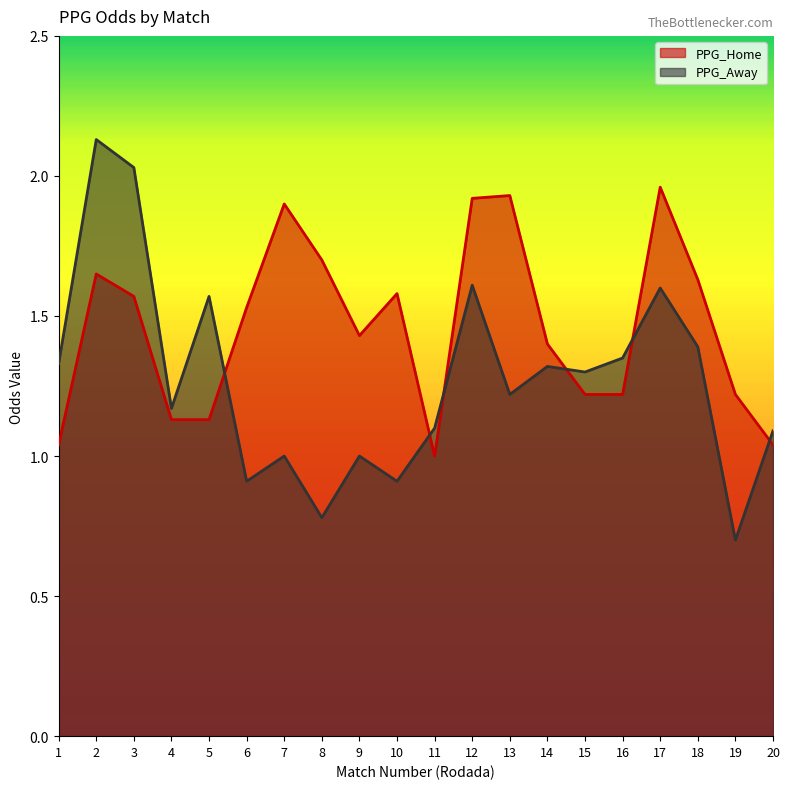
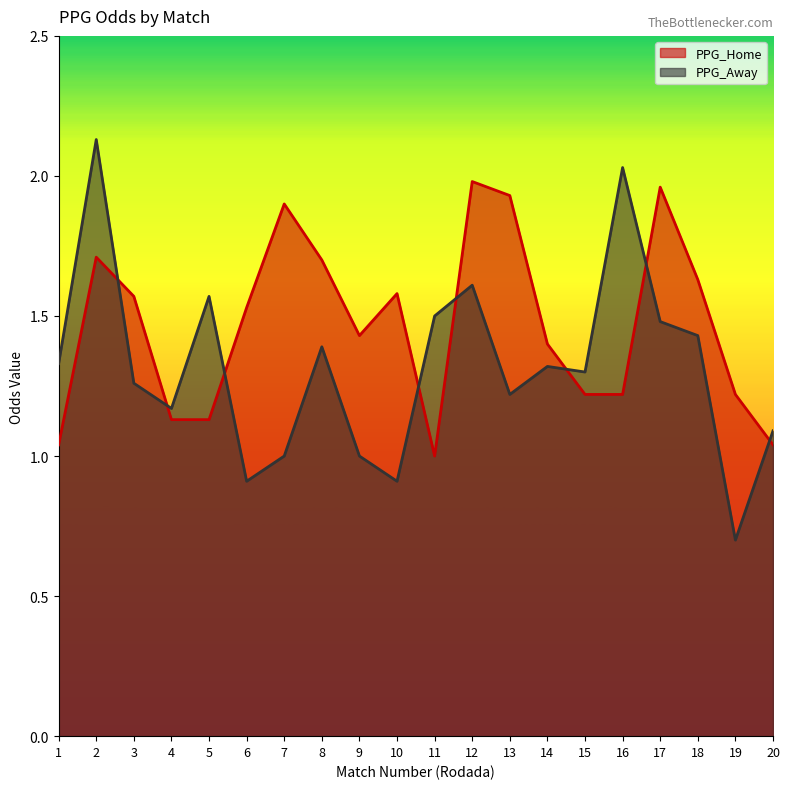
  {
    "PPG_Home": {
      "1": 1.04,
-     "2": 1.65,
+     "2": 1.71,
      "3": 1.57,
      "4": 1.13,
      "5": 1.13,
      "6": 1.53,
      "7": 1.90,
      "8": 1.70,
      "9": 1.43,
      "10": 1.58,
      "11": 1.00,
-     "12": 1.92,
+     "12": 1.98,
      "13": 1.93,
      "14": 1.40,
      "15": 1.22,
      "16": 1.22,
      "17": 1.96,
      "18": 1.63,
      "19": 1.22,
      "20": 1.04
    },
    "PPG_Away": {
      "1": 1.33,
      "2": 2.13,
-     "3": 2.03,
+     "3": 1.26,
      "4": 1.17,
      "5": 1.57,
      "6": 0.91,
      "7": 1.00,
-     "8": 0.78,
+     "8": 1.39,
      "9": 1.00,
      "10": 0.91,
-     "11": 1.1,
+     "11": 1.5,
      "12": 1.61,
      "13": 1.22,
      "14": 1.32,
      "15": 1.30,
-     "16": 1.35,
-     "17": 1.60,
-     "18": 1.39,
+     "16": 2.03,
+     "17": 1.48,
+     "18": 1.43,
      "19": 0.70,
      "20": 1.09
    }
  }
